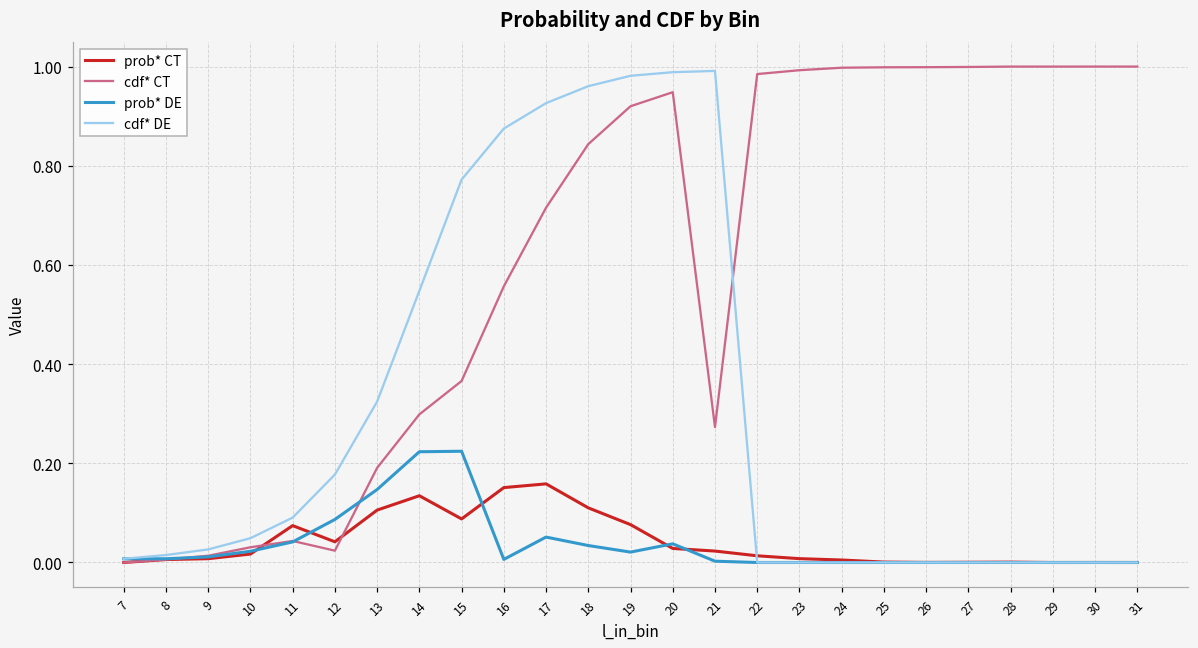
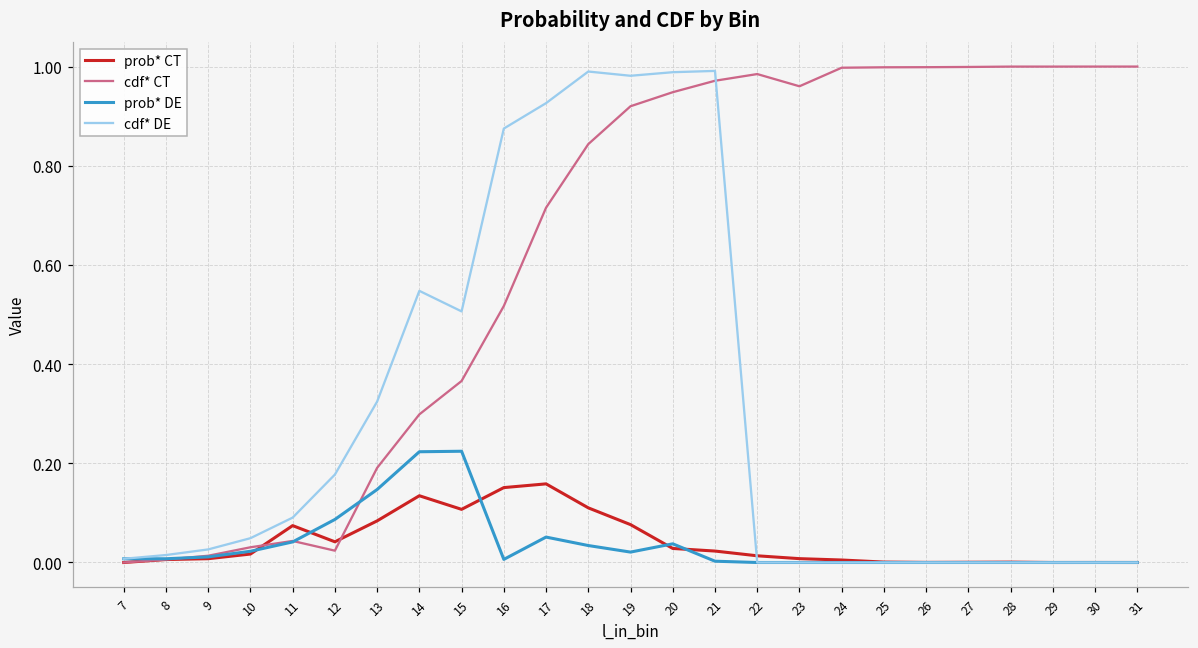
  {
    "prob* CT": {
      "11": 0.07,
      "12": 0.04,
-     "13": 0.11,
+     "13": 0.08,
      "14": 0.13,
-     "15": 0.09,
+     "15": 0.11,
      "16": 0.15,
      "17": 0.16,
      "18": 0.11,
      "19": 0.08,
      "20": 0.03,
      "21": 0.02,
      "22": 0.01,
      "23": 0.01
    },
    "cdf* CT": {
      "10": 0.03,
      "12": 0.02,
      "13": 0.19,
      "14": 0.30,
      "15": 0.37,
-     "16": 0.56,
+     "16": 0.52,
      "17": 0.72,
      "18": 0.84,
      "19": 0.92,
      "20": 0.95,
-     "21": 0.27,
+     "21": 0.97,
      "22": 0.98,
-     "23": 0.99,
+     "23": 0.96,
      "24": 1.00,
      "25": 1.00,
      "26": 1.00,
      "27": 1.00,
      "28": 1.00,
      "29": 1.00,
      "30": 1.00,
      "31": 1.00
    },
    "prob* DE": {
      "12": 0.09,
      "13": 0.15,
      "14": 0.22,
      "15": 0.22,
      "16": 0.01,
      "17": 0.05,
      "18": 0.03,
      "19": 0.02,
      "20": 0.04,
      "21": 0.00
    },
    "cdf* DE": {
      "8": 0.02,
      "9": 0.03,
      "10": 0.05,
      "11": 0.09,
      "12": 0.18,
      "13": 0.32,
      "14": 0.55,
-     "15": 0.77,
+     "15": 0.51,
      "16": 0.88,
      "17": 0.93,
-     "18": 0.96,
+     "18": 0.99,
      "19": 0.98,
      "20": 0.99,
      "21": 0.99
    }
  }
